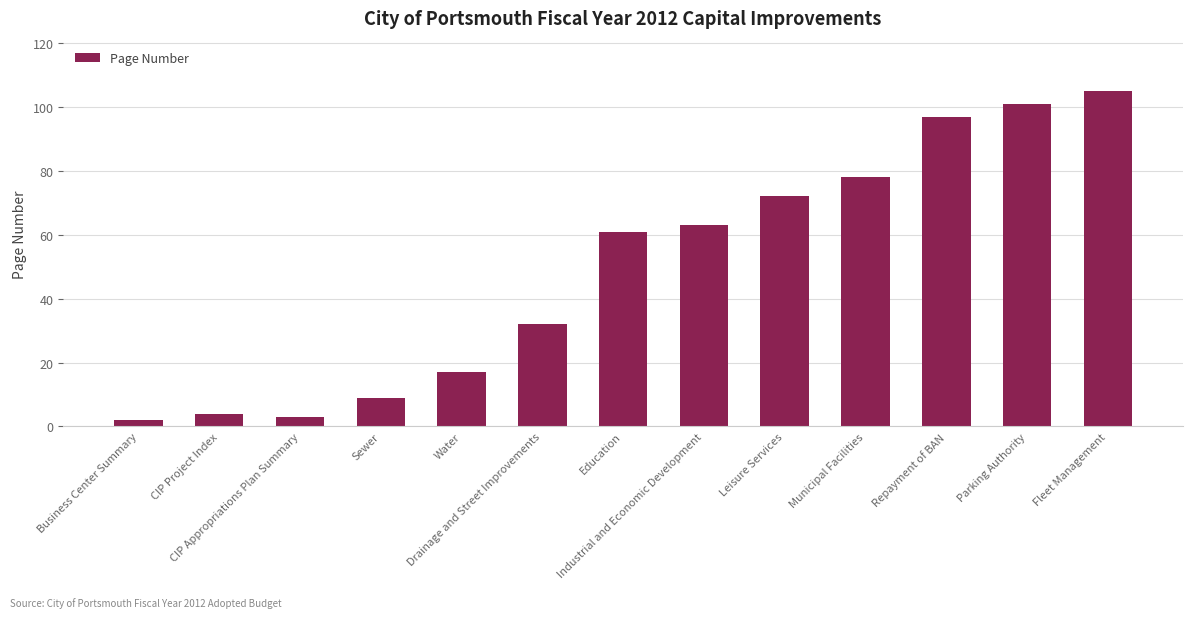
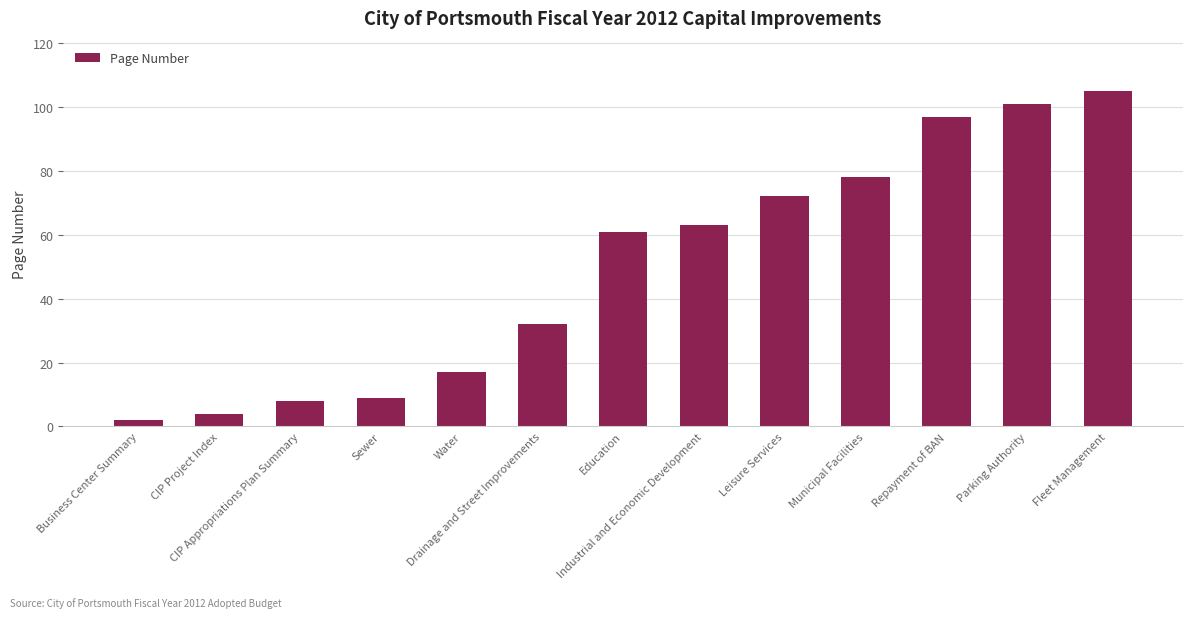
  {
    "Business Center Summary": 2,
    "CIP Project Index": 4,
-   "CIP Appropriations Plan Summary": 3,
+   "CIP Appropriations Plan Summary": 8,
    "Sewer": 9,
    "Water": 17,
    "Drainage and Street Improvements": 32,
    "Education": 61,
    "Industrial and Economic Development": 63,
    "Leisure Services": 72,
    "Municipal Facilities": 78,
    "Repayment of BAN": 97,
    "Parking Authority": 101,
    "Fleet Management": 105
  }
